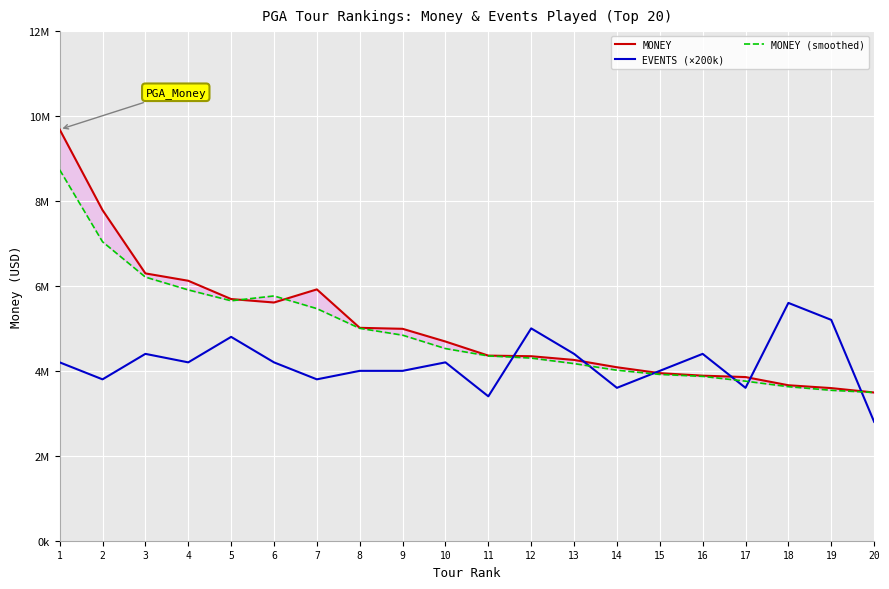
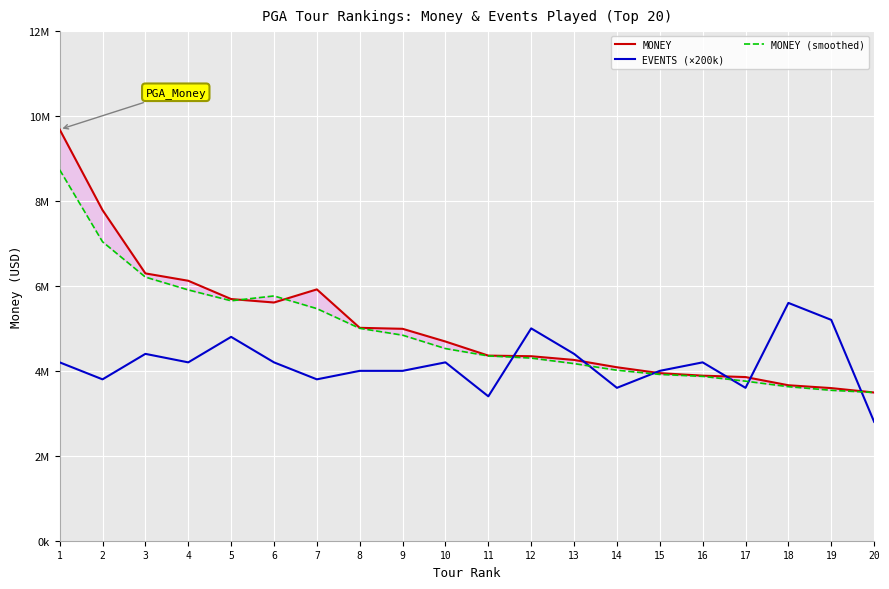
  {
    "MONEY": {
      "6": 5600000
    },
    "EVENTS (×200k)": {
      "1": 4200000,
      "2": 3800000,
      "3": 4400000,
      "4": 4200000,
      "5": 4800000,
      "6": 4200000,
      "7": 3800000,
      "8": 4000000,
      "9": 4000000,
      "10": 4200000,
      "11": 3400000,
      "12": 5000000,
      "13": 4400000,
      "14": 3600000,
-     "16": 4400000,
+     "16": 4200000,
      "17": 3600000,
      "18": 5600000,
      "19": 5200000,
      "20": 2800000
    },
    "MONEY (smoothed)": {
      "1": 8700000,
      "2": 7000000,
      "3": 6200000,
      "4": 5900000,
      "7": 5500000,
      "9": 4800000,
      "10": 4500000,
      "13": 4200000,
      "14": 4000000,
      "17": 3800000
    }
  }
